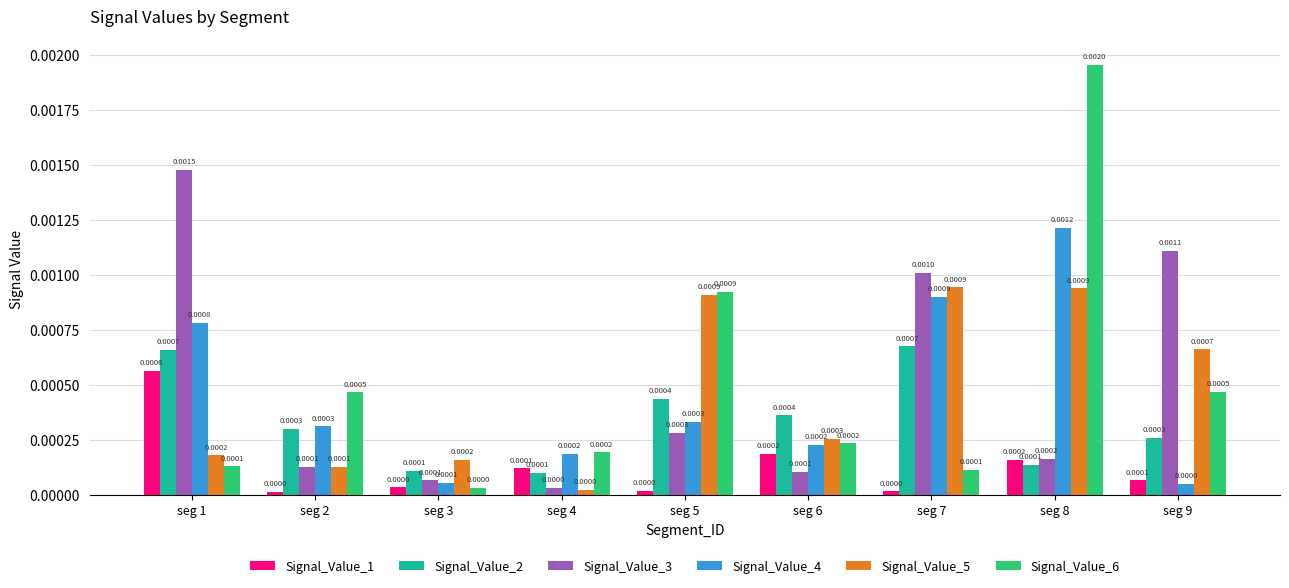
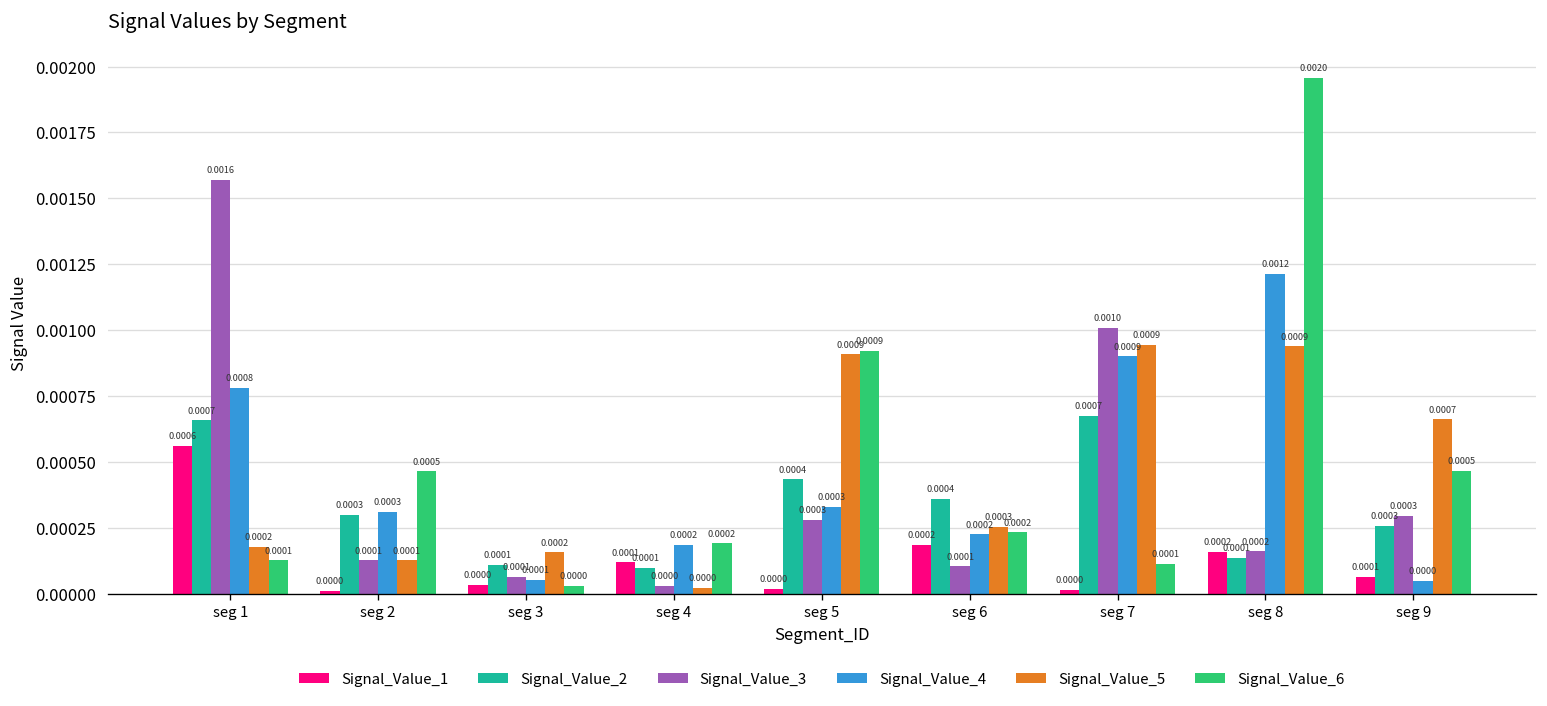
  {
    "Signal_Value_1": {
      "seg 1": 0.0006,
      "seg 2": 0.0000,
      "seg 3": 0.0000,
      "seg 4": 0.0001,
      "seg 5": 0.0000,
      "seg 6": 0.0002,
      "seg 7": 0.0000,
      "seg 8": 0.0002,
      "seg 9": 0.0001
    },
    "Signal_Value_3": {
-     "seg 1": 0.0015,
+     "seg 1": 0.0016,
      "seg 2": 0.0001,
      "seg 4": 0.0000,
      "seg 5": 0.0003,
      "seg 6": 0.0001,
      "seg 7": 0.0010,
      "seg 8": 0.0002,
-     "seg 9": 0.0011
+     "seg 9": 0.0003
    },
    "Signal_Value_4": {
      "seg 1": 0.0008,
      "seg 2": 0.0003,
      "seg 4": 0.0002,
      "seg 5": 0.0003,
      "seg 6": 0.0002,
      "seg 7": 0.0009,
      "seg 8": 0.0012,
      "seg 9": 0.0000
    },
    "Signal_Value_5": {
      "seg 1": 0.0002,
      "seg 2": 0.0001,
      "seg 3": 0.0002,
      "seg 4": 0.0000,
      "seg 6": 0.0003,
      "seg 7": 0.0009,
      "seg 8": 0.0009,
      "seg 9": 0.0007
    }
  }
